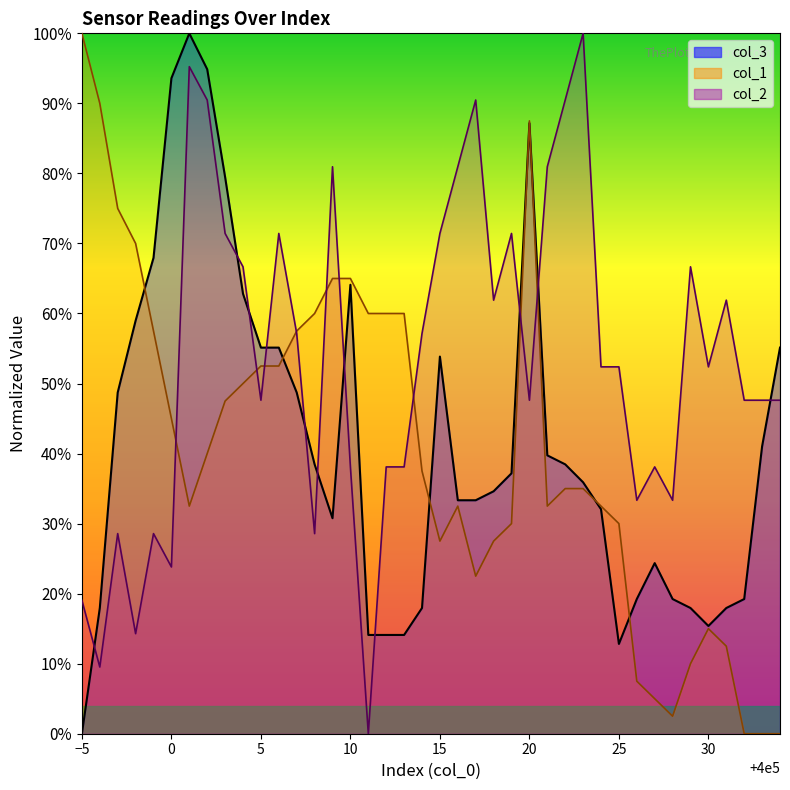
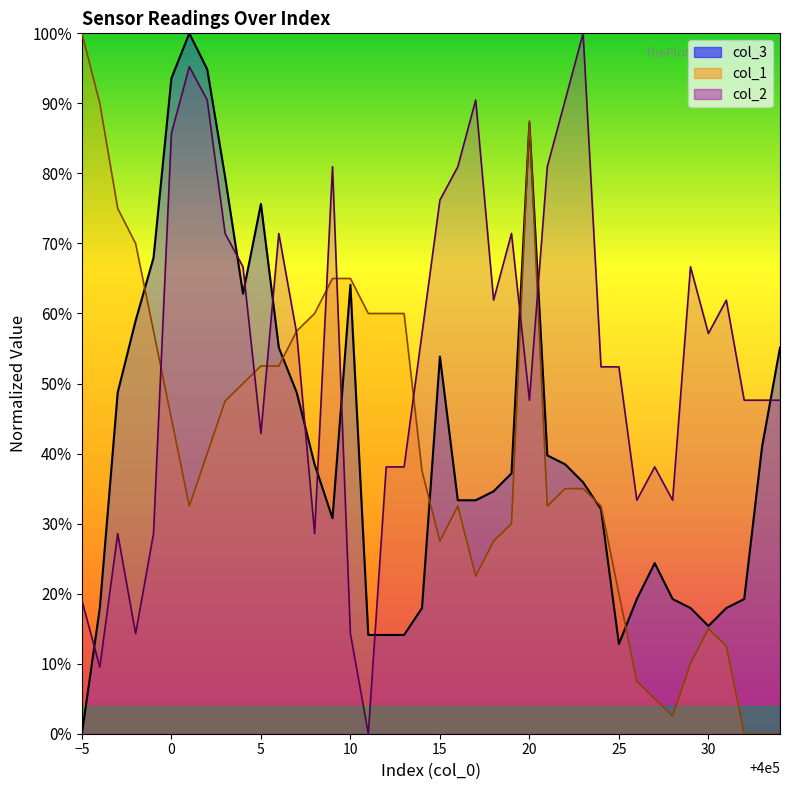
  {
    "col_3": {
      "0": "94%",
-     "5": "55%",
+     "5": "76%",
      "10": "64%",
      "15": "54%",
      "25": "13%",
      "30": "15%"
    },
    "col_1": {
      "−5": "100%",
      "0": "45%",
      "5": "52%",
      "10": "65%",
      "15": "27%",
-     "25": "30%",
+     "25": "20%",
      "30": "15%"
    },
    "col_2": {
      "−5": "19%",
-     "0": "24%",
-     "5": "48%",
-     "10": "38%",
-     "15": "71%",
+     "0": "86%",
+     "5": "43%",
+     "10": "14%",
+     "15": "76%",
      "20": "48%",
      "25": "52%",
-     "30": "52%"
+     "30": "57%"
    }
  }
